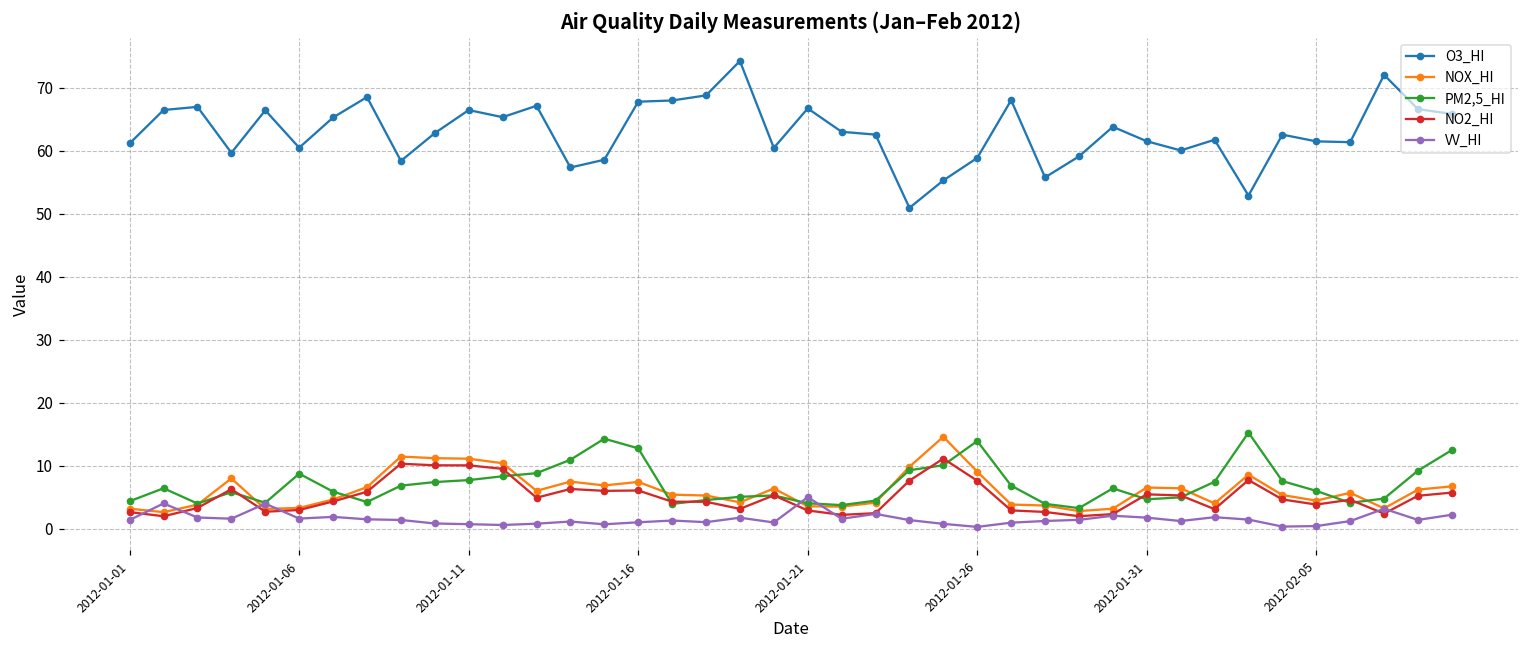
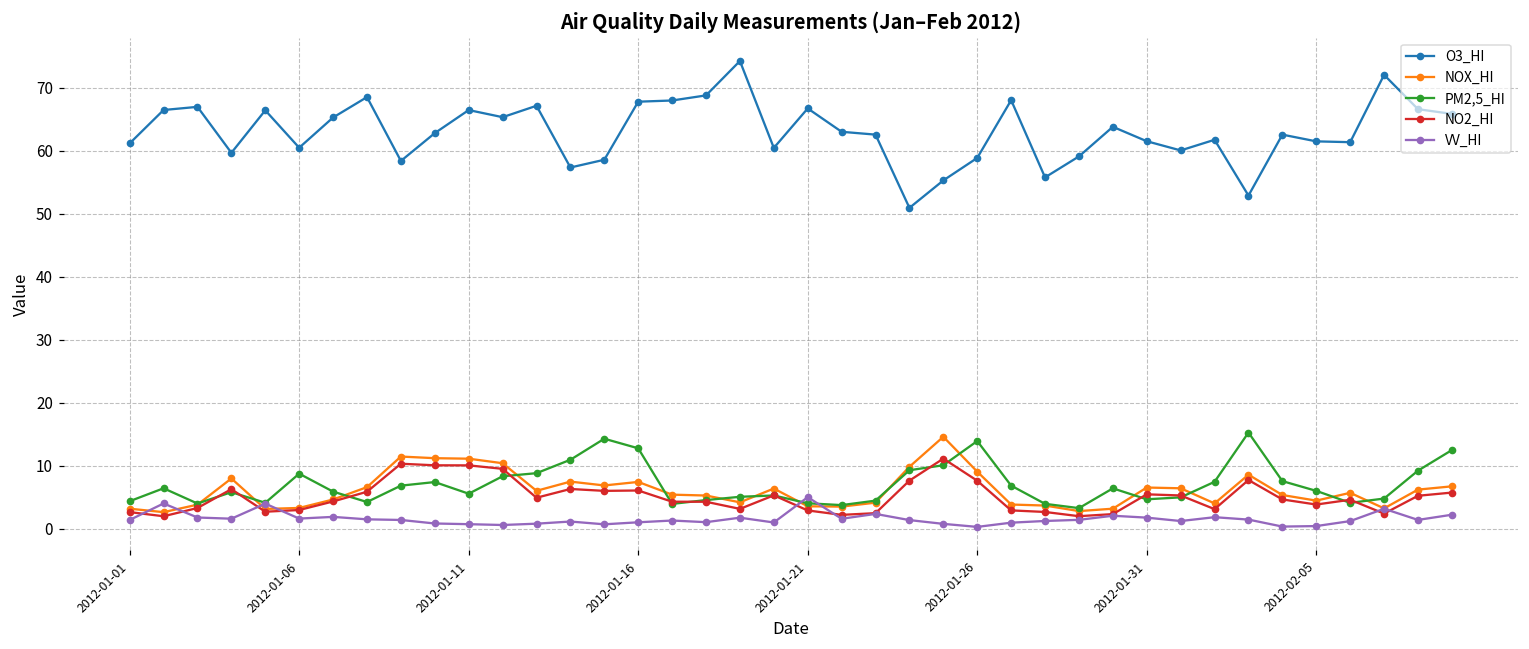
  {
    "O3_HI": {
      "2012-01-01": 61,
      "2012-01-06": 60,
      "2012-01-11": 66,
      "2012-01-16": 68,
      "2012-01-21": 67,
      "2012-01-26": 59,
      "2012-01-31": 62,
      "2012-02-05": 61
    },
    "NOX_HI": {
      "2012-01-01": 3,
      "2012-01-11": 11,
      "2012-01-16": 7,
      "2012-01-21": 4,
      "2012-01-26": 9,
      "2012-01-31": 7,
      "2012-02-05": 4
    },
    "PM2,5_HI": {
      "2012-01-01": 4,
      "2012-01-06": 9,
-     "2012-01-11": 8,
+     "2012-01-11": 6,
      "2012-01-16": 13,
      "2012-01-21": 4,
      "2012-01-26": 14,
      "2012-01-31": 5,
      "2012-02-05": 6
    },
    "NO2_HI": {
      "2012-01-01": 3,
      "2012-01-11": 10,
      "2012-01-16": 6,
      "2012-01-21": 3,
      "2012-01-26": 8,
      "2012-01-31": 5,
      "2012-02-05": 4
    },
    "VV_HI": {
      "2012-01-01": 1,
      "2012-01-06": 2,
      "2012-01-11": 1,
      "2012-01-16": 1,
      "2012-01-21": 5,
      "2012-01-26": 0,
      "2012-01-31": 2,
      "2012-02-05": 0
    }
  }
